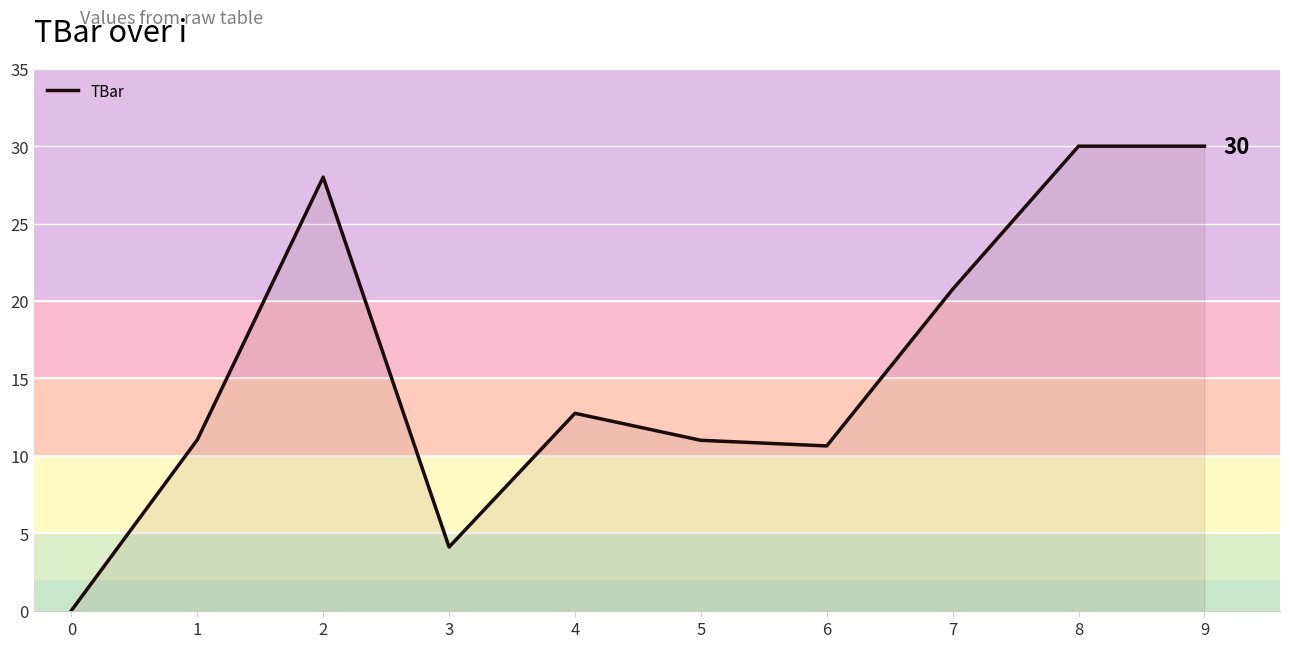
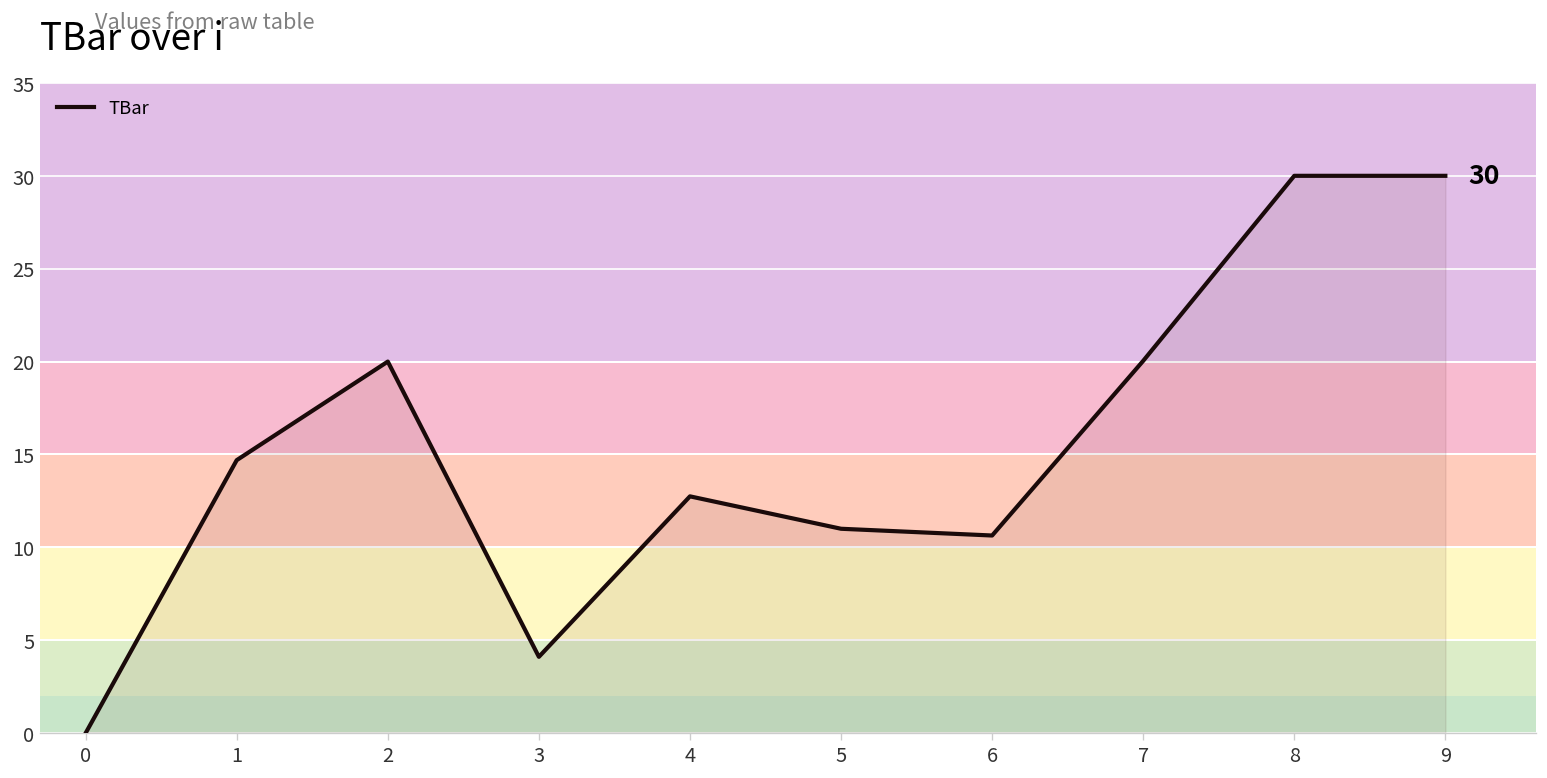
  {
    "0": 0.0,
-   "1": 11.0,
-   "2": 28,
+   "1": 14.7,
+   "2": 20,
    "3": 4.1,
    "4": 12.7,
    "5": 11.0,
    "6": 10.6,
-   "7": 20.8,
+   "7": 20.0,
    "8": 30.0
  }
